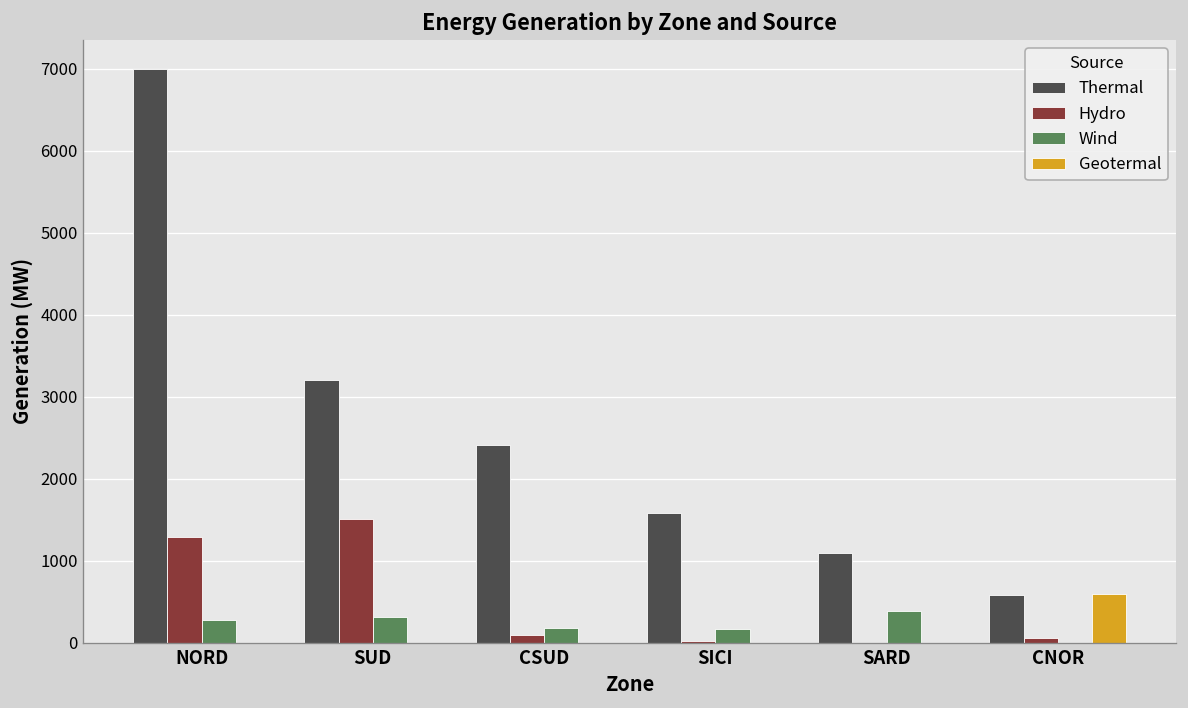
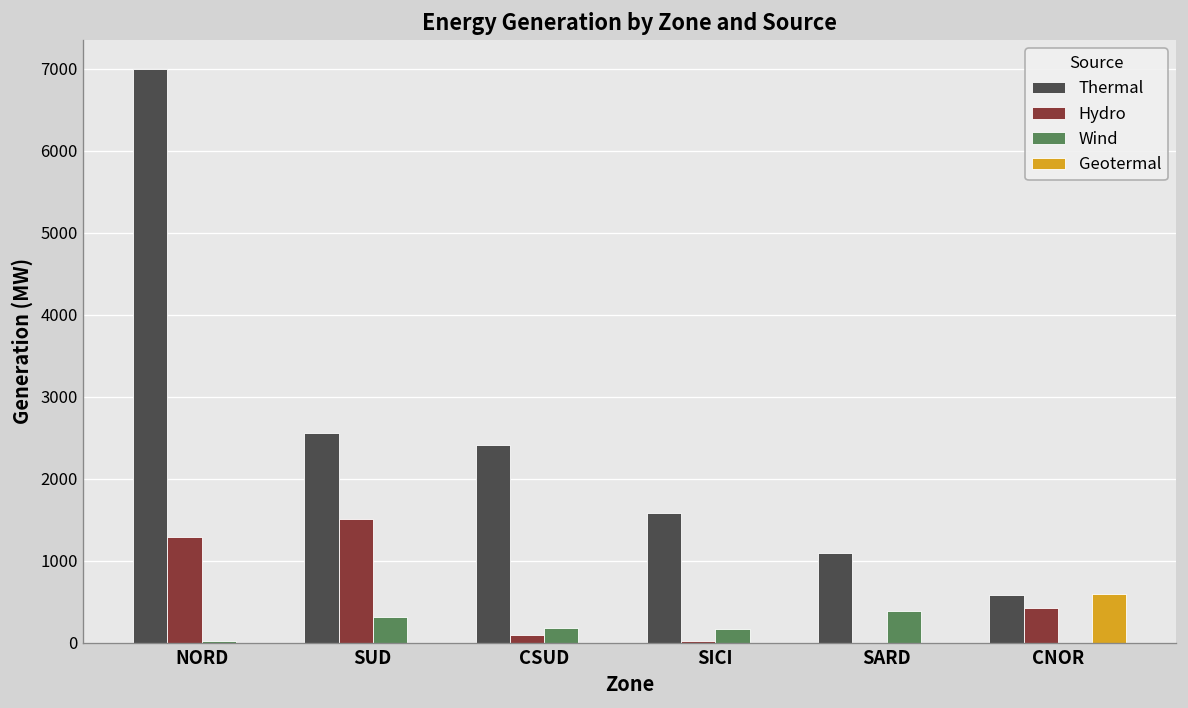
  {
    "Thermal": {
      "NORD": 7000,
-     "SUD": 3200,
+     "SUD": 2600,
      "CSUD": 2400,
      "SICI": 1600,
      "SARD": 1100,
      "CNOR": 600
    },
    "Hydro": {
      "NORD": 1300,
      "SUD": 1500,
      "CSUD": 100,
      "SARD": 0,
-     "CNOR": 100
+     "CNOR": 400
    },
    "Wind": {
-     "NORD": 300,
+     "NORD": 0,
      "SUD": 300,
      "CSUD": 200,
      "SICI": 200,
      "SARD": 400,
      "CNOR": 0
    },
    "Geotermal": {
      "NORD": 0,
      "CSUD": 0,
      "SICI": 0,
      "SARD": 0,
      "CNOR": 600
    }
  }
